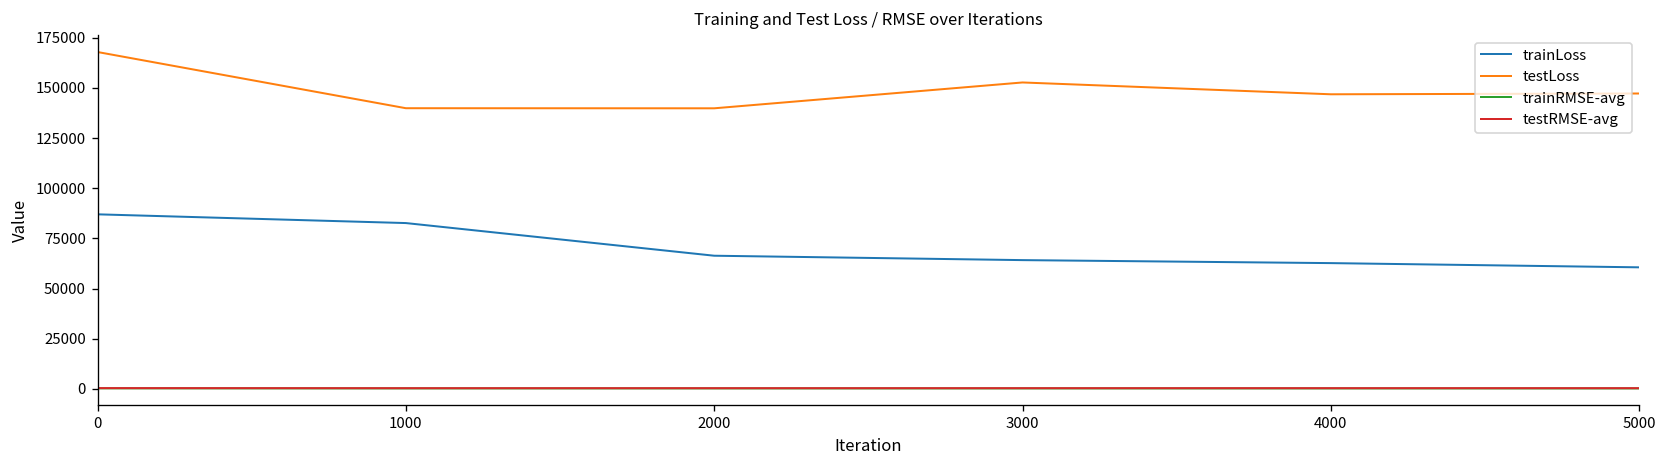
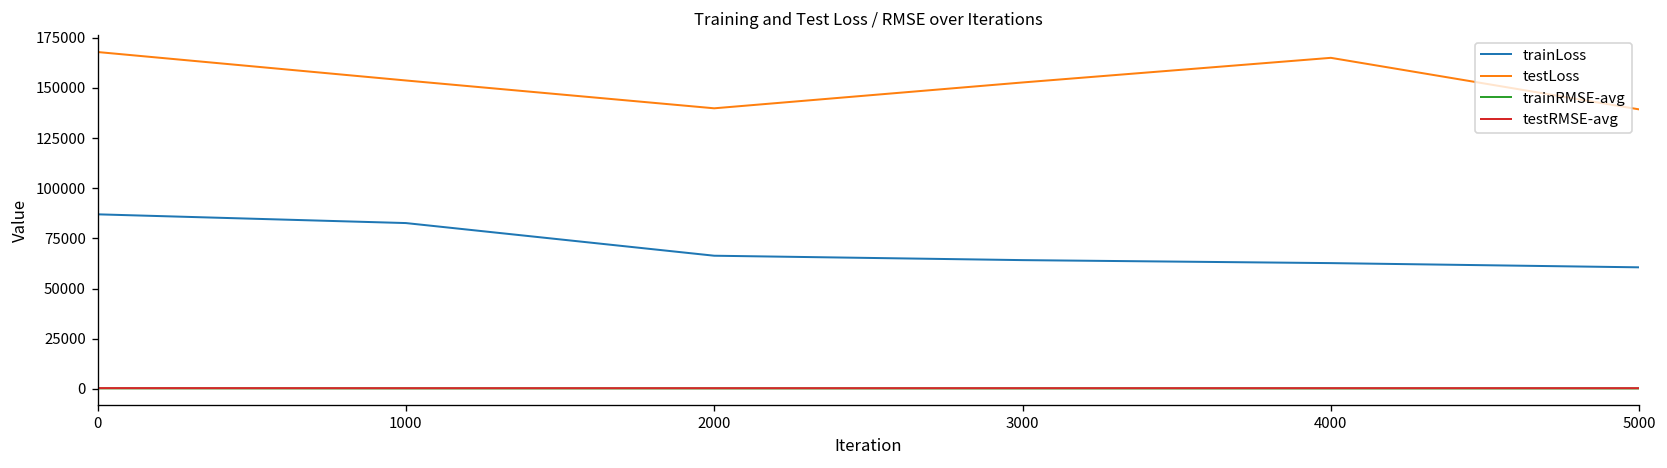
  {
    "trainLoss": {
      "0": 87000,
      "1000": 83000,
      "2000": 66000,
      "3000": 64000,
      "4000": 63000,
      "5000": 61000
    },
    "testLoss": {
      "0": 168000,
-     "1000": 140000,
+     "1000": 154000,
      "2000": 140000,
      "3000": 153000,
-     "4000": 147000,
-     "5000": 147000
+     "4000": 165000,
+     "5000": 139000
    }
  }
